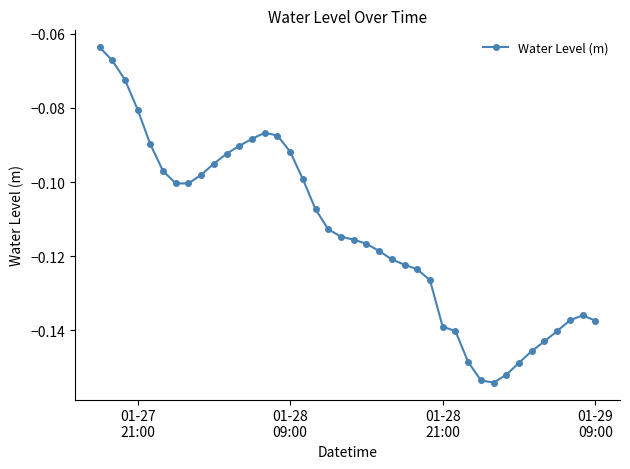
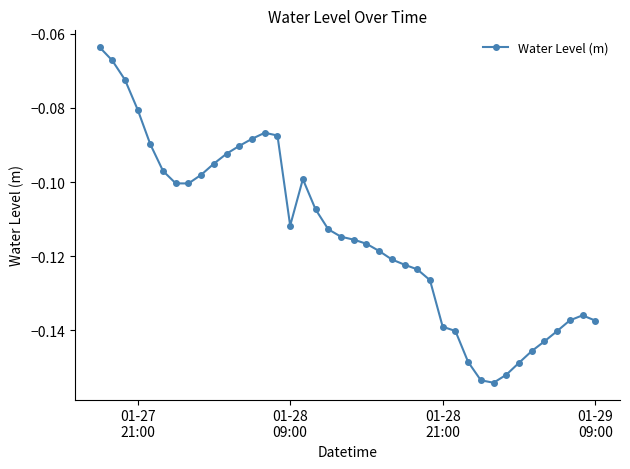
  {
    "01-27 21:00": -0.080,
-   "01-28 09:00": -0.092,
+   "01-28 09:00": -0.112,
    "01-28 21:00": -0.139,
    "01-29 09:00": -0.137
  }
